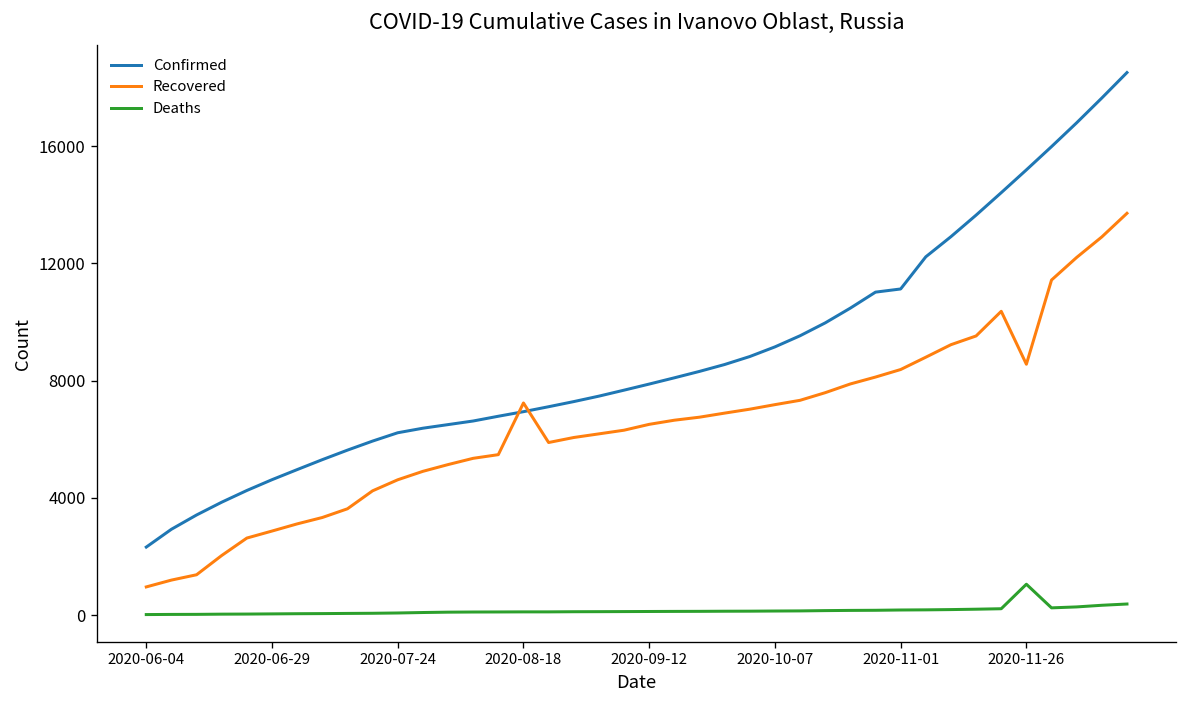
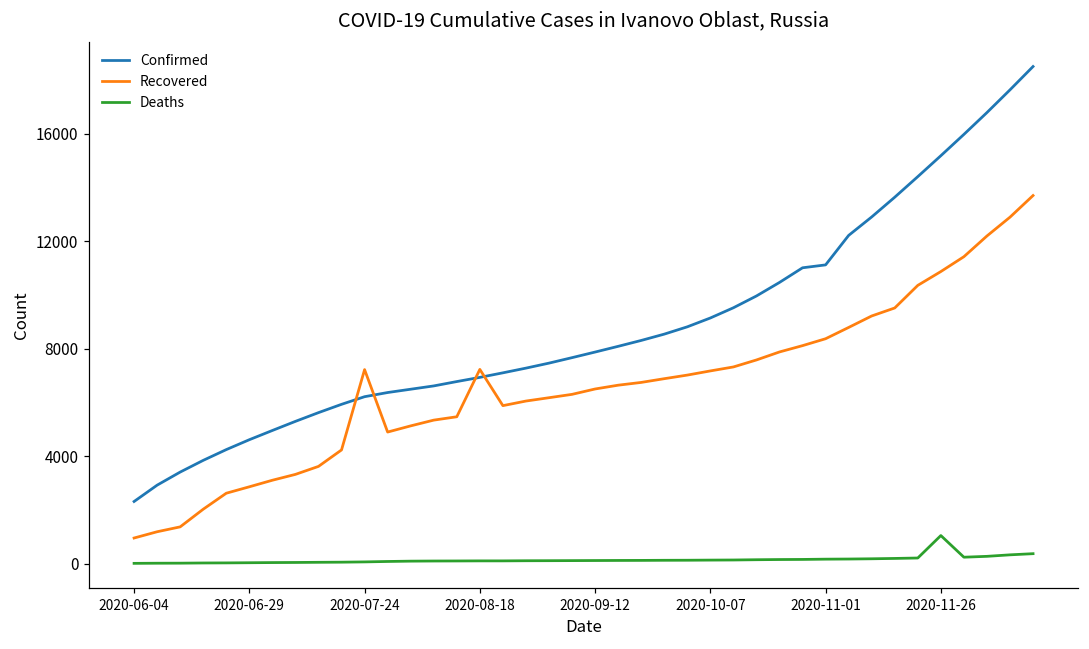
  {
    "Confirmed": {
      "2020-06-04": 2300,
      "2020-06-29": 4600,
      "2020-07-24": 6200,
      "2020-08-18": 6900,
      "2020-09-12": 7900,
      "2020-10-07": 9200,
      "2020-11-01": 11100,
      "2020-11-26": 15200
    },
    "Recovered": {
      "2020-06-04": 1000,
      "2020-06-29": 2900,
-     "2020-07-24": 4600,
+     "2020-07-24": 7200,
      "2020-08-18": 7200,
      "2020-09-12": 6500,
      "2020-10-07": 7200,
      "2020-11-01": 8400,
-     "2020-11-26": 8600
+     "2020-11-26": 10900
    },
    "Deaths": {
      "2020-06-04": 0,
      "2020-06-29": 0,
      "2020-07-24": 100,
      "2020-08-18": 100,
      "2020-09-12": 100,
      "2020-10-07": 100,
      "2020-11-01": 200,
      "2020-11-26": 1100
    }
  }
